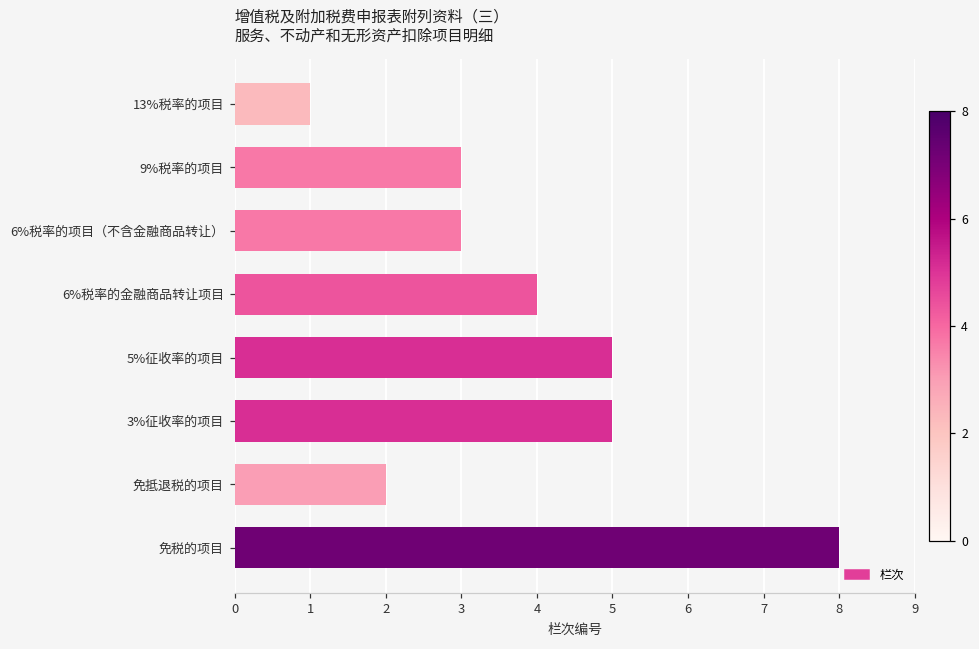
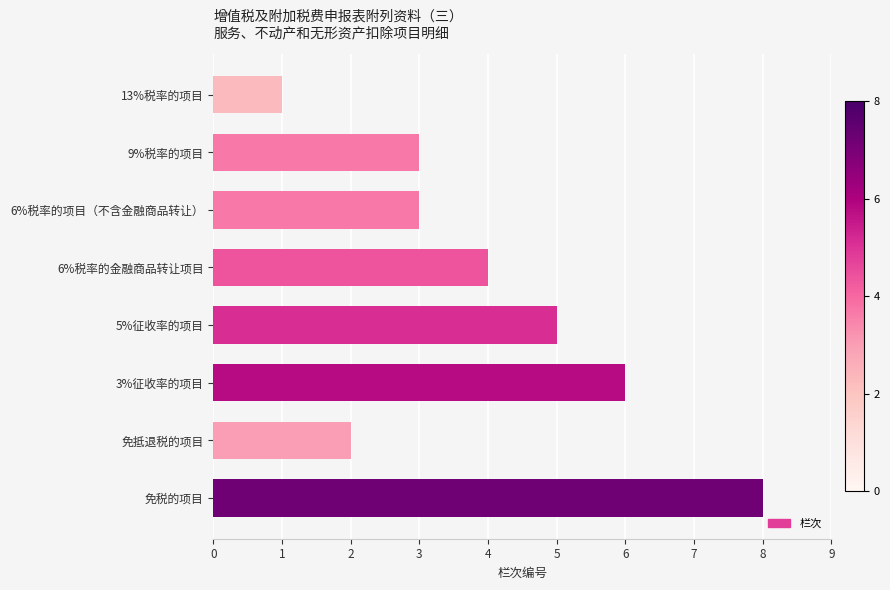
  {
    "13%税率的项目": 1,
    "9%税率的项目": 3,
    "6%税率的项目（不含金融商品转让）": 3,
    "6%税率的金融商品转让项目": 4,
    "5%征收率的项目": 5,
-   "3%征收率的项目": 5,
+   "3%征收率的项目": 6,
    "免抵退税的项目": 2,
    "免税的项目": 8
  }
